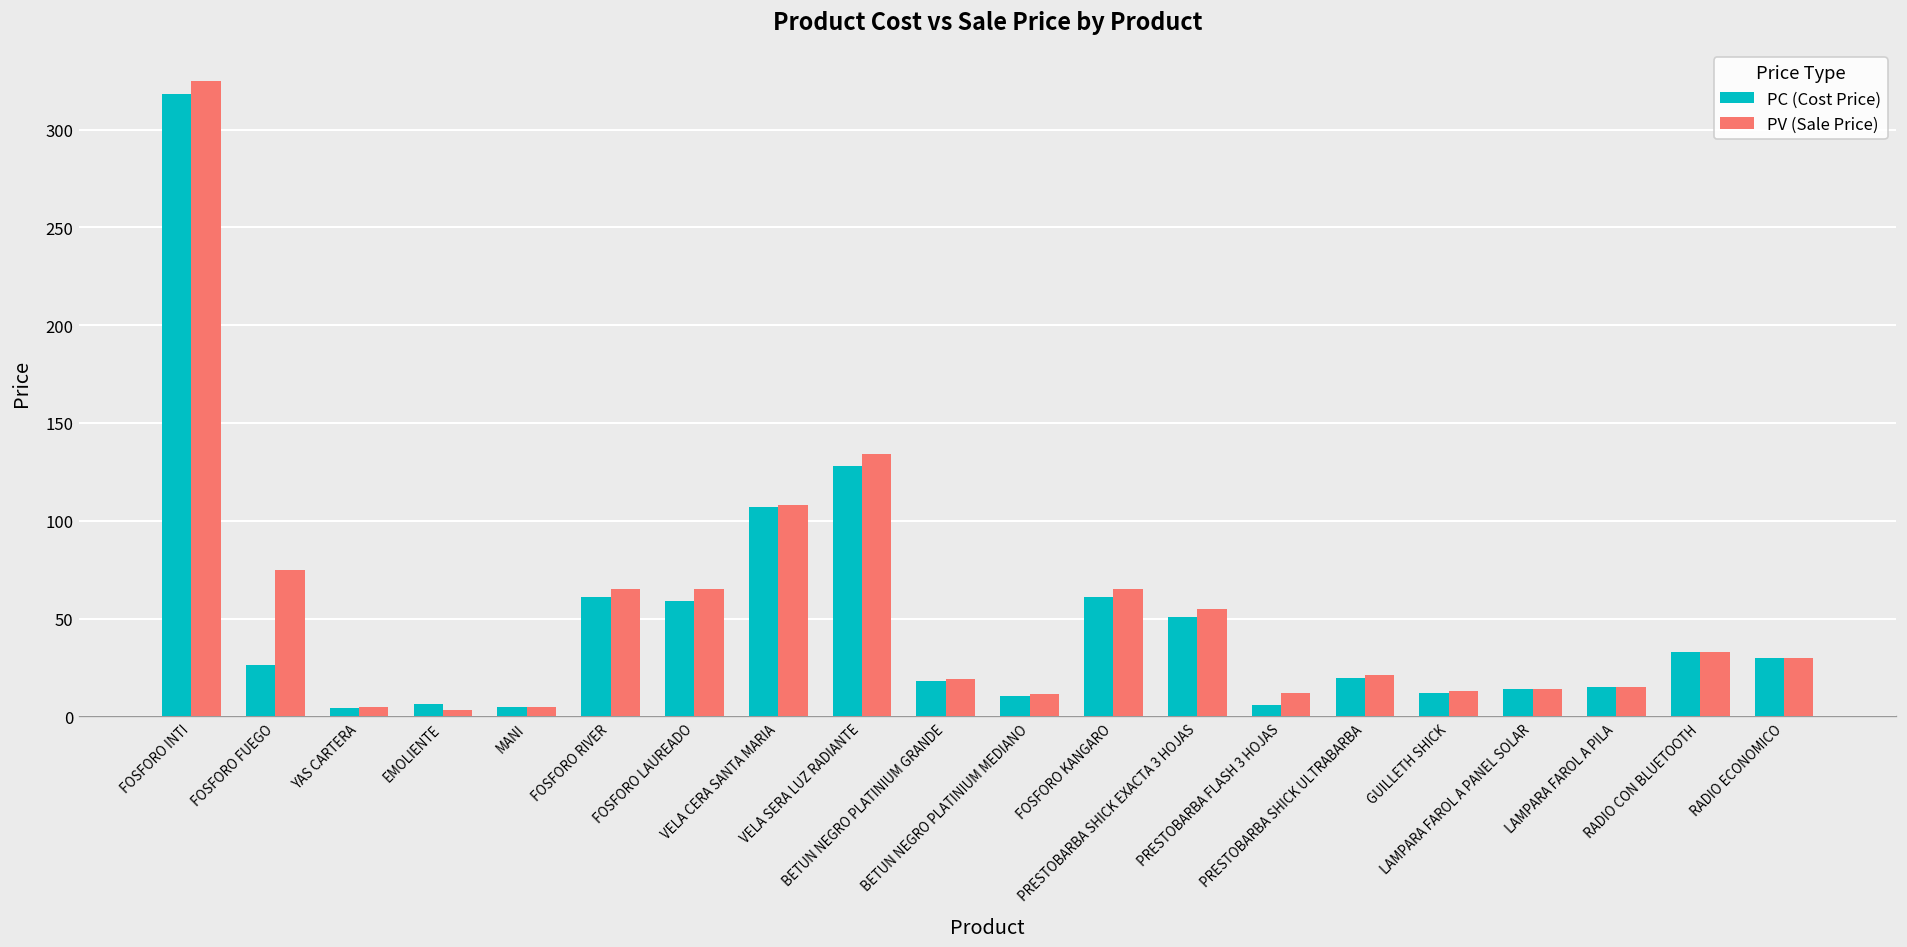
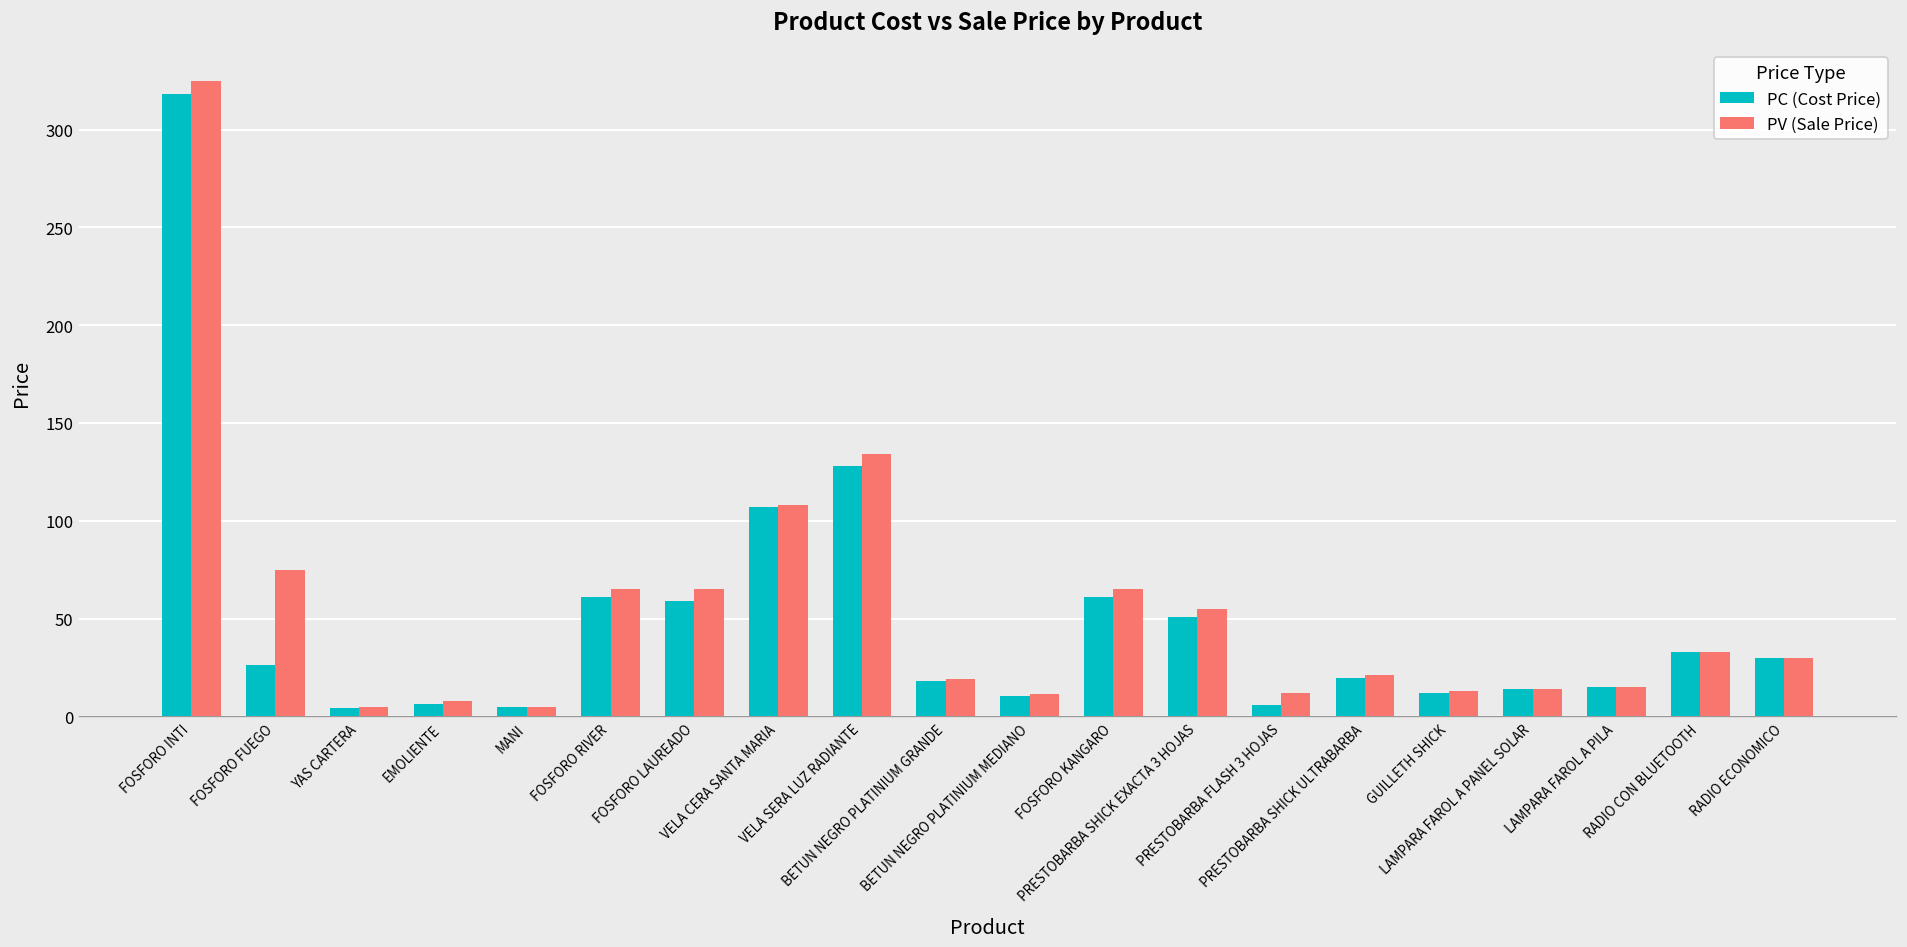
  {
    "PC (Cost Price)": {
      "FOSFORO INTI": 318,
      "FOSFORO FUEGO": 26,
      "YAS CARTERA": 4,
      "EMOLIENTE": 7,
      "MANI": 5,
      "FOSFORO RIVER": 61,
      "FOSFORO LAUREADO": 59,
      "VELA CERA SANTA MARIA": 107,
      "VELA SERA LUZ RADIANTE": 128,
      "BETUN NEGRO PLATINIUM GRANDE": 18,
      "BETUN NEGRO PLATINIUM MEDIANO": 11,
      "FOSFORO KANGARO": 61,
      "PRESTOBARBA SHICK EXACTA 3 HOJAS": 51,
      "PRESTOBARBA FLASH 3 HOJAS": 6,
      "PRESTOBARBA SHICK ULTRABARBA": 20,
      "GUILLETH SHICK": 12,
      "LAMPARA FAROL A PANEL SOLAR": 14,
      "LAMPARA FAROL A PILA": 15,
      "RADIO CON BLUETOOTH": 33,
      "RADIO ECONOMICO": 30
    },
    "PV (Sale Price)": {
      "FOSFORO INTI": 325,
      "FOSFORO FUEGO": 75,
      "YAS CARTERA": 5,
-     "EMOLIENTE": 3,
+     "EMOLIENTE": 8,
      "MANI": 5,
      "FOSFORO RIVER": 65,
      "FOSFORO LAUREADO": 65,
      "VELA CERA SANTA MARIA": 108,
      "VELA SERA LUZ RADIANTE": 134,
      "BETUN NEGRO PLATINIUM GRANDE": 19,
      "BETUN NEGRO PLATINIUM MEDIANO": 12,
      "FOSFORO KANGARO": 65,
      "PRESTOBARBA SHICK EXACTA 3 HOJAS": 55,
      "PRESTOBARBA FLASH 3 HOJAS": 12,
      "PRESTOBARBA SHICK ULTRABARBA": 21,
      "GUILLETH SHICK": 13,
      "LAMPARA FAROL A PANEL SOLAR": 14,
      "LAMPARA FAROL A PILA": 15,
      "RADIO CON BLUETOOTH": 33,
      "RADIO ECONOMICO": 30
    }
  }
